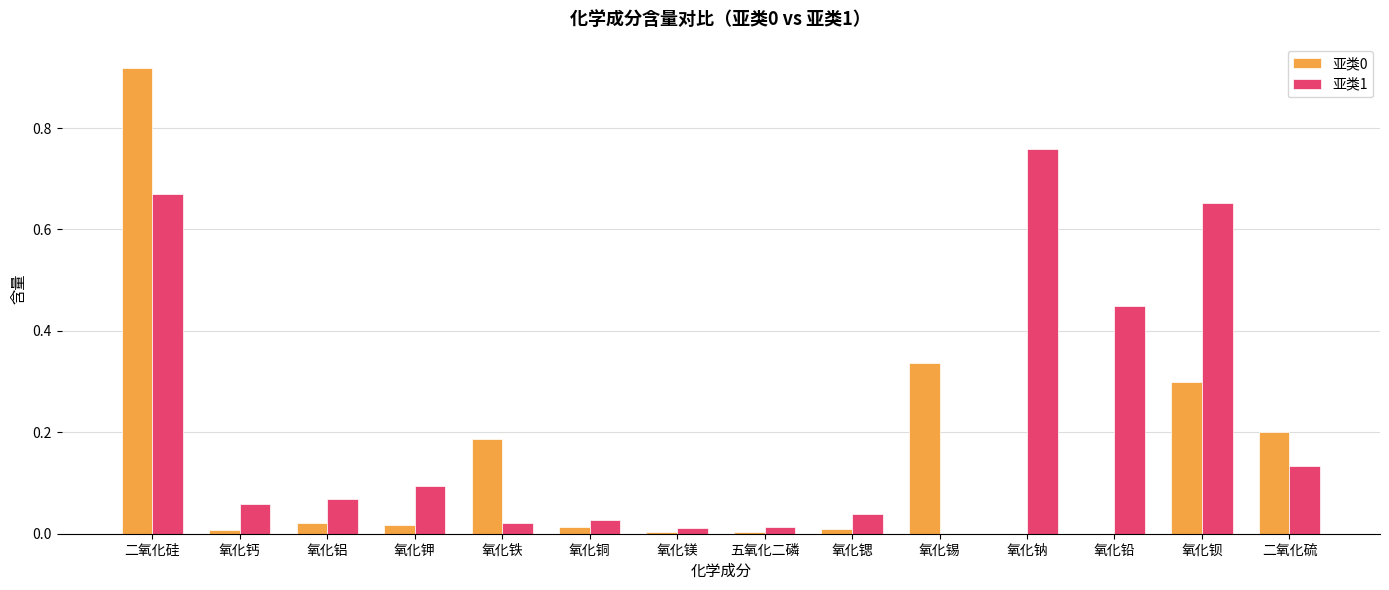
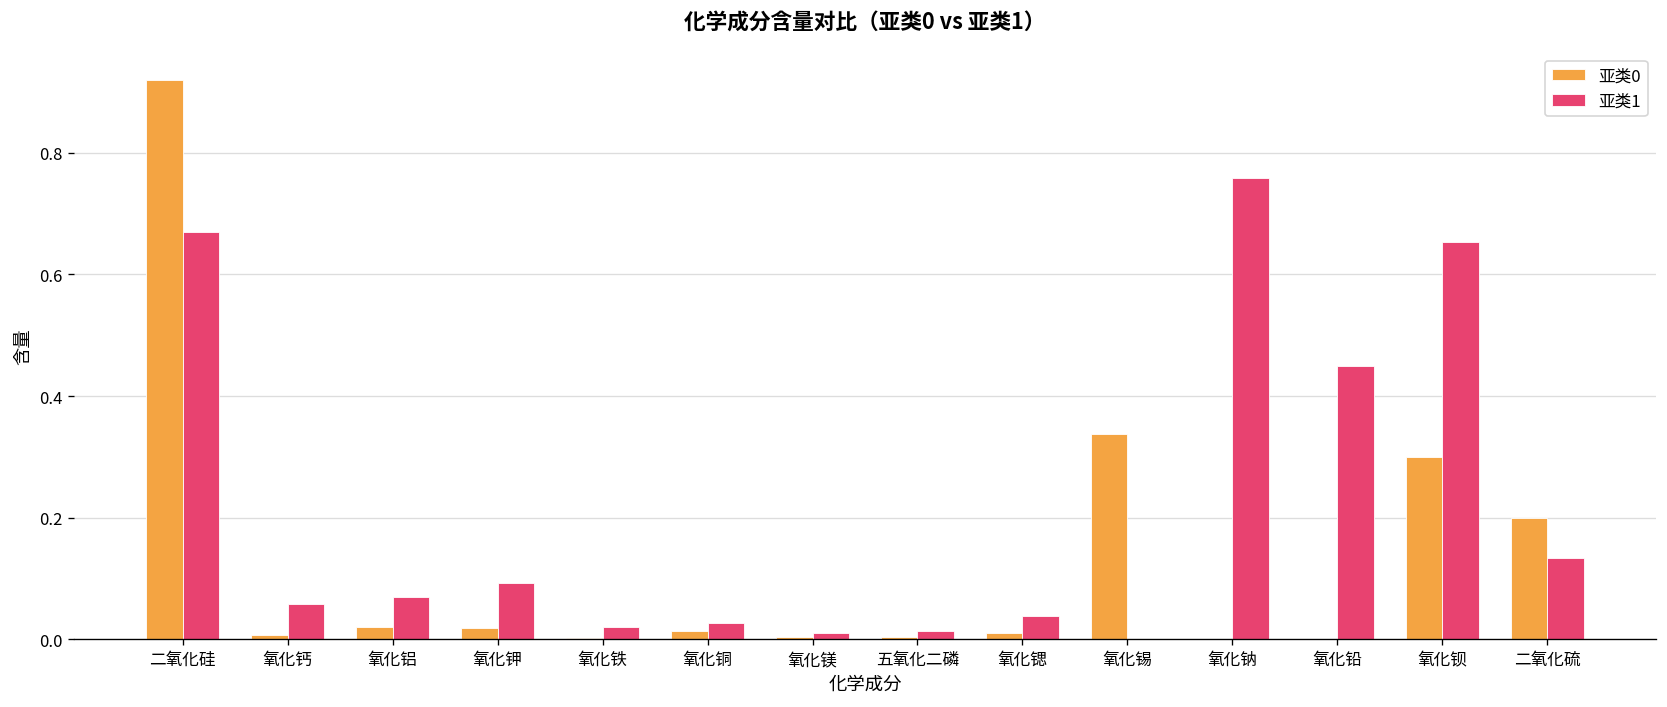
  {
    "亚类0": {
      "二氧化硅": 0.92,
      "氧化钙": 0.01,
      "氧化铝": 0.02,
      "氧化钾": 0.02,
-     "氧化铁": 0.19,
+     "氧化铁": 0.00,
      "氧化铜": 0.01,
      "氧化锶": 0.01,
      "氧化锡": 0.34,
      "氧化钠": 0.00,
      "氧化铅": 0.00,
      "氧化钡": 0.30,
      "二氧化硫": 0.20
    },
    "亚类1": {
      "二氧化硅": 0.67,
      "氧化钙": 0.06,
      "氧化铝": 0.07,
      "氧化钾": 0.09,
      "氧化铁": 0.02,
      "氧化铜": 0.03,
      "氧化镁": 0.01,
      "五氧化二磷": 0.01,
      "氧化锶": 0.04,
      "氧化锡": 0.00,
      "氧化钠": 0.76,
      "氧化铅": 0.45,
      "氧化钡": 0.65,
      "二氧化硫": 0.13
    }
  }
